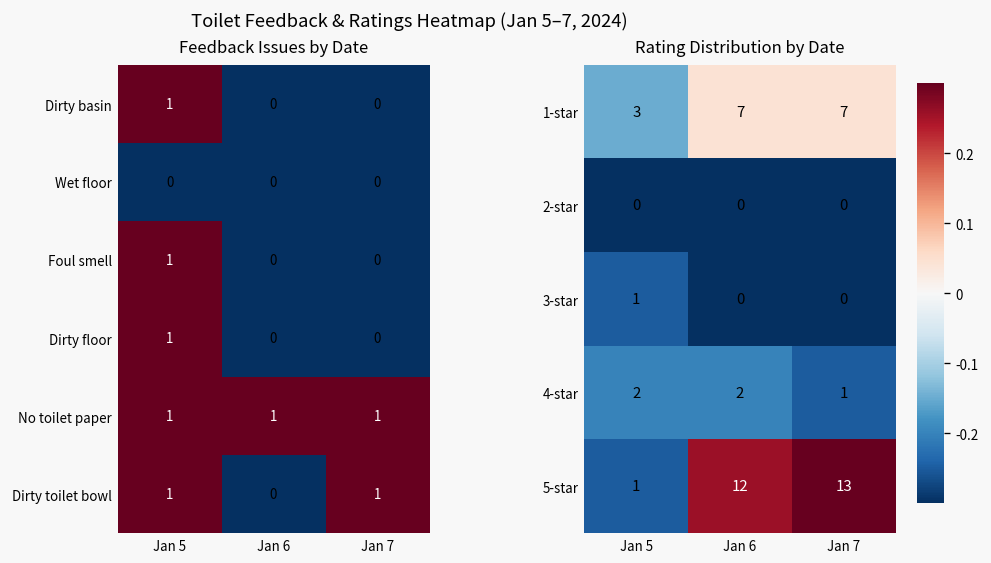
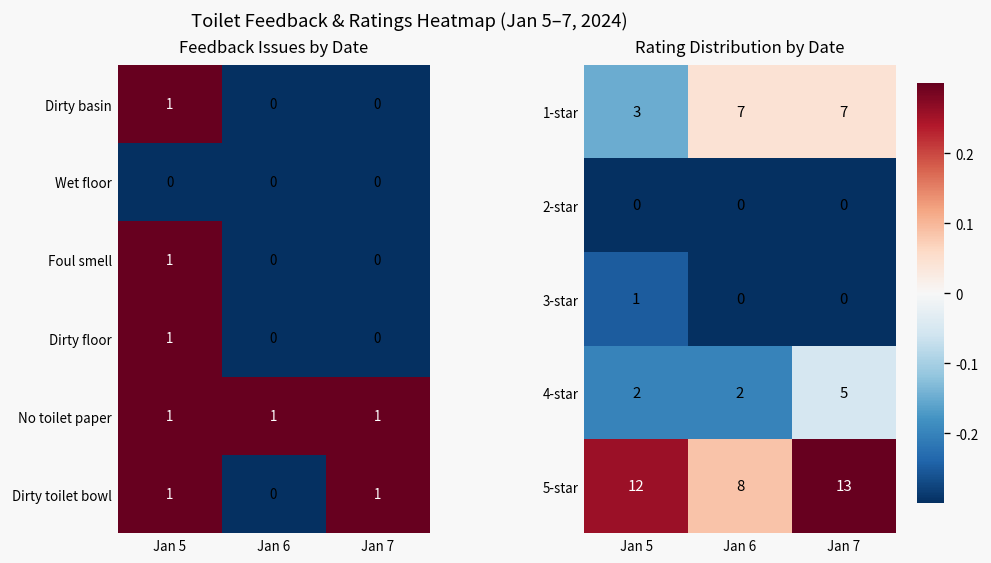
  {
    "Feedback Issues by Date": {
      "Dirty basin": {
        "Jan 5": 1,
        "Jan 6": 0,
        "Jan 7": 0
      },
      "Wet floor": {
        "Jan 5": 0,
        "Jan 6": 0,
        "Jan 7": 0
      },
      "Foul smell": {
        "Jan 5": 1,
        "Jan 6": 0,
        "Jan 7": 0
      },
      "Dirty floor": {
        "Jan 5": 1,
        "Jan 6": 0,
        "Jan 7": 0
      },
      "No toilet paper": {
        "Jan 5": 1,
        "Jan 6": 1,
        "Jan 7": 1
      },
      "Dirty toilet bowl": {
        "Jan 5": 1,
        "Jan 6": 0,
        "Jan 7": 1
      }
    },
    "Rating Distribution by Date": {
      "1-star": {
        "Jan 5": 3,
        "Jan 6": 7,
        "Jan 7": 7
      },
      "2-star": {
        "Jan 5": 0,
        "Jan 6": 0,
        "Jan 7": 0
      },
      "3-star": {
        "Jan 5": 1,
        "Jan 6": 0,
        "Jan 7": 0
      },
      "4-star": {
        "Jan 5": 2,
        "Jan 6": 2,
-       "Jan 7": 1
+       "Jan 7": 5
      },
      "5-star": {
-       "Jan 5": 1,
-       "Jan 6": 12,
+       "Jan 5": 12,
+       "Jan 6": 8,
        "Jan 7": 13
      }
    }
  }
